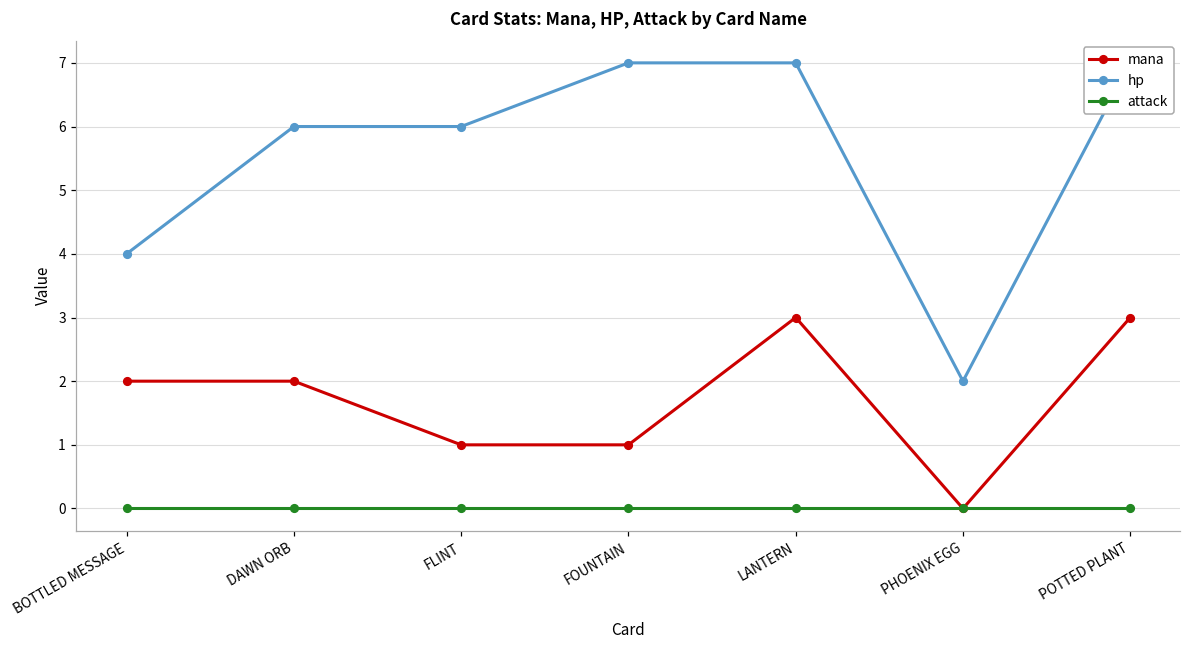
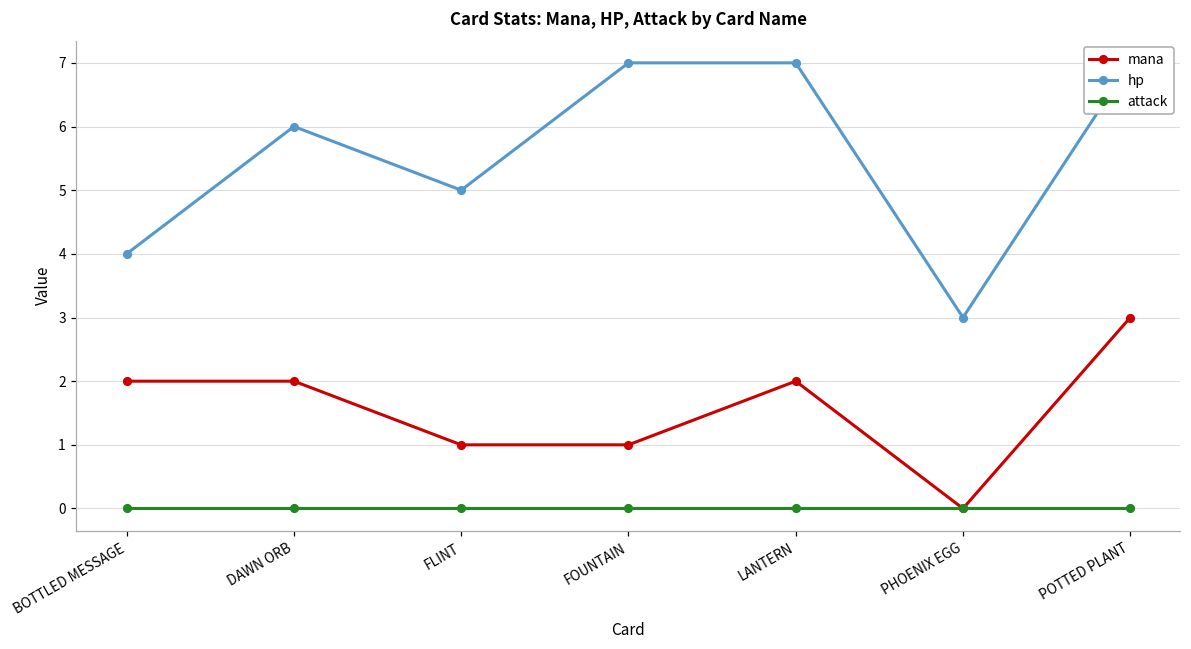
  {
    "mana": {
      "BOTTLED MESSAGE": 2,
      "DAWN ORB": 2,
      "FLINT": 1,
      "FOUNTAIN": 1,
-     "LANTERN": 3,
+     "LANTERN": 2,
      "POTTED PLANT": 3
    },
    "hp": {
      "BOTTLED MESSAGE": 4,
      "DAWN ORB": 6,
-     "FLINT": 6,
+     "FLINT": 5,
      "FOUNTAIN": 7,
      "LANTERN": 7,
-     "PHOENIX EGG": 2
+     "PHOENIX EGG": 3
    },
    "attack": {
      "BOTTLED MESSAGE": 0,
      "DAWN ORB": 0,
      "FLINT": 0,
      "FOUNTAIN": 0,
      "LANTERN": 0,
      "POTTED PLANT": 0
    }
  }
